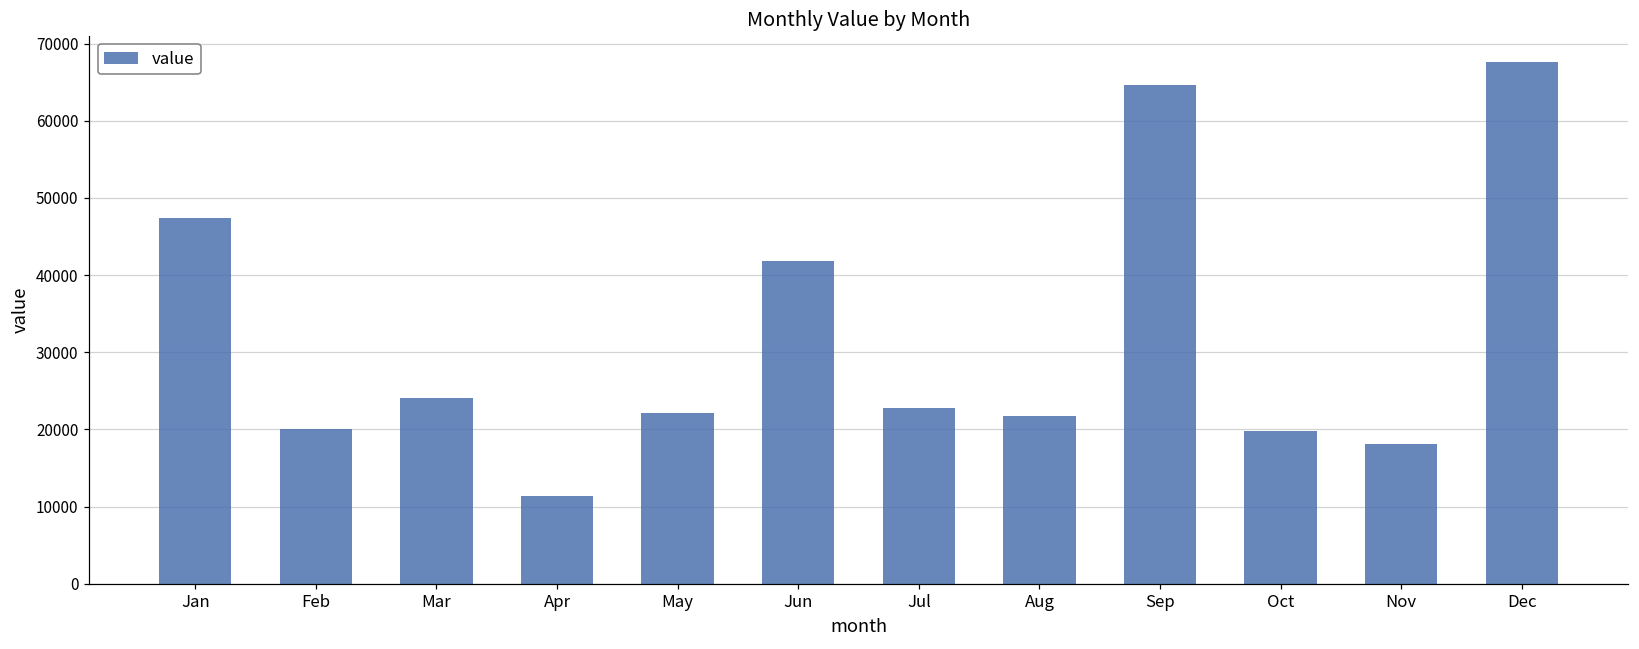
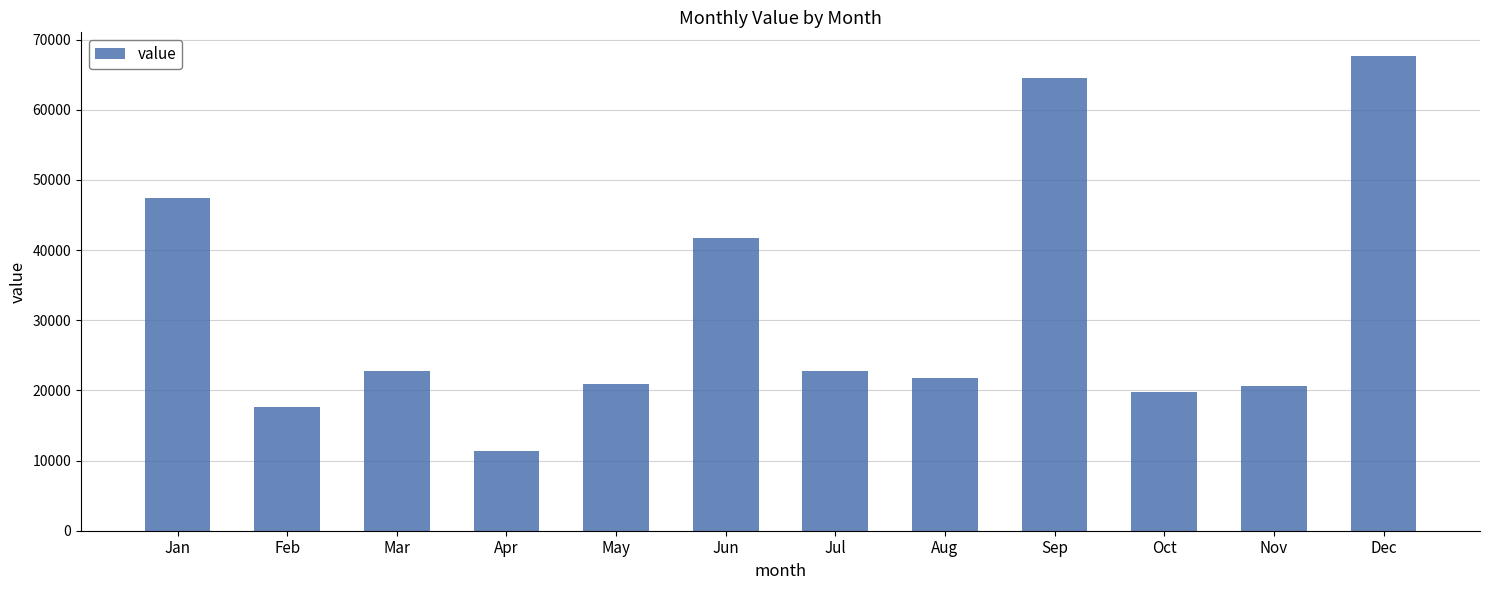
  {
    "Jan": 47000,
-   "Feb": 20000,
-   "Mar": 24000,
+   "Feb": 18000,
+   "Mar": 23000,
    "Apr": 11000,
-   "May": 22000,
+   "May": 21000,
    "Jun": 42000,
    "Jul": 23000,
    "Aug": 22000,
    "Sep": 65000,
    "Oct": 20000,
-   "Nov": 18000,
+   "Nov": 21000,
    "Dec": 68000
  }
